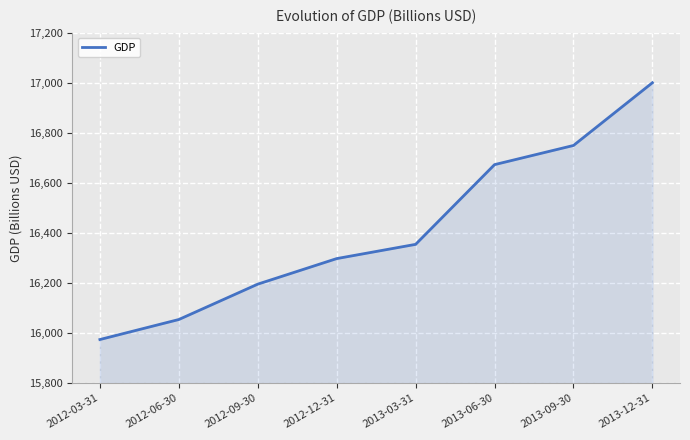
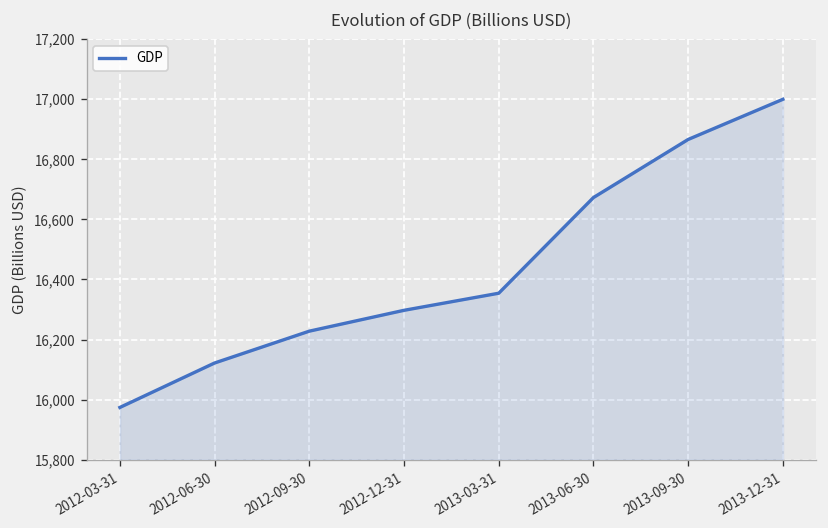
  {
    "2012-03-31": "15,970",
-   "2012-06-30": "16,050",
-   "2012-09-30": "16,200",
+   "2012-06-30": "16,120",
+   "2012-09-30": "16,230",
    "2012-12-31": "16,300",
    "2013-03-31": "16,350",
    "2013-06-30": "16,670",
-   "2013-09-30": "16,750",
+   "2013-09-30": "16,870",
    "2013-12-31": "17,000"
  }
